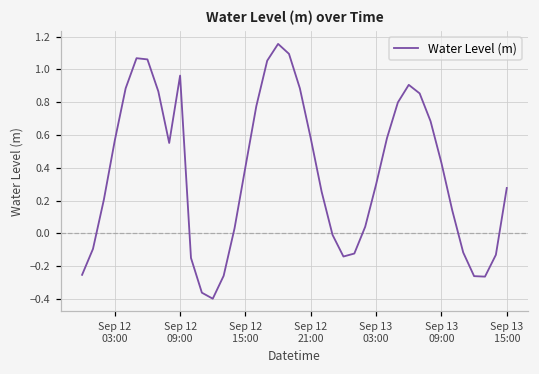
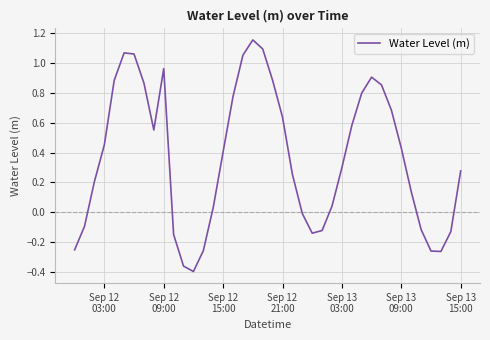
  {
-   "Sep 12 03:00": 0.57,
+   "Sep 12 03:00": 0.45,
    "Sep 12 09:00": 0.96,
    "Sep 12 15:00": 0.40,
-   "Sep 12 21:00": 0.58,
+   "Sep 12 21:00": 0.64,
    "Sep 13 03:00": 0.30,
    "Sep 13 09:00": 0.43,
    "Sep 13 15:00": 0.28
  }
